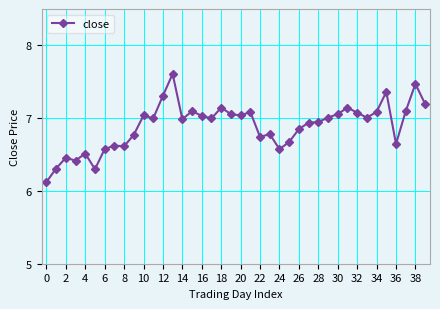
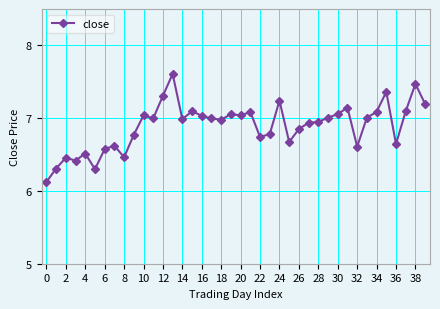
  {
    "0": 6.1,
    "2": 6.5,
    "4": 6.5,
    "6": 6.6,
-   "8": 6.6,
+   "8": 6.5,
    "10": 7.0,
    "12": 7.3,
    "14": 7.0,
    "16": 7.0,
-   "18": 7.1,
+   "18": 7.0,
    "20": 7.0,
    "22": 6.7,
-   "24": 6.6,
+   "24": 7.2,
    "26": 6.9,
    "28": 6.9,
    "30": 7.1,
-   "32": 7.1,
+   "32": 6.6,
    "34": 7.1,
    "36": 6.6,
    "38": 7.5
  }
